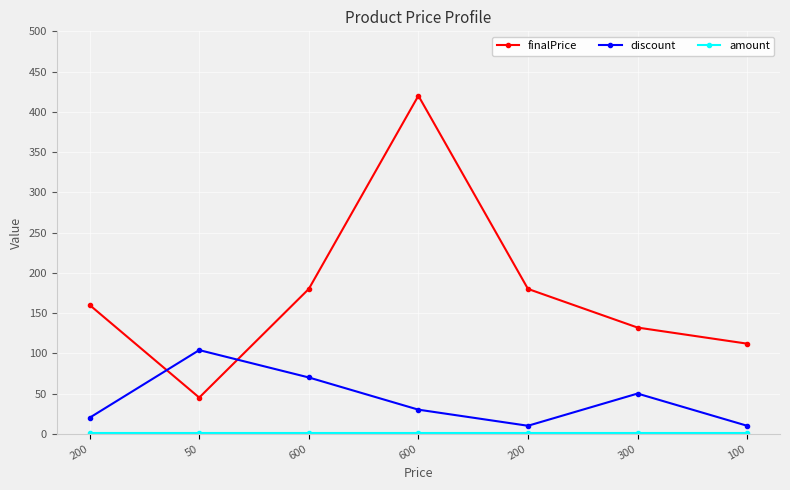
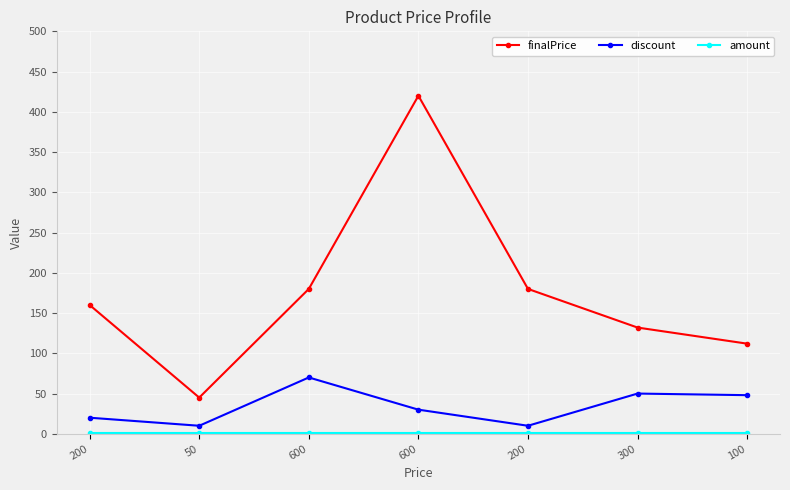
  {
    "finalPrice": {
      "50": 50,
      "300": 130,
      "100": 110
    },
    "discount": {
-     "50": 100,
+     "50": 10,
      "300": 50,
-     "100": 10
+     "100": 50
    },
    "amount": {
      "50": 0,
      "300": 0,
      "100": 0
    }
  }
